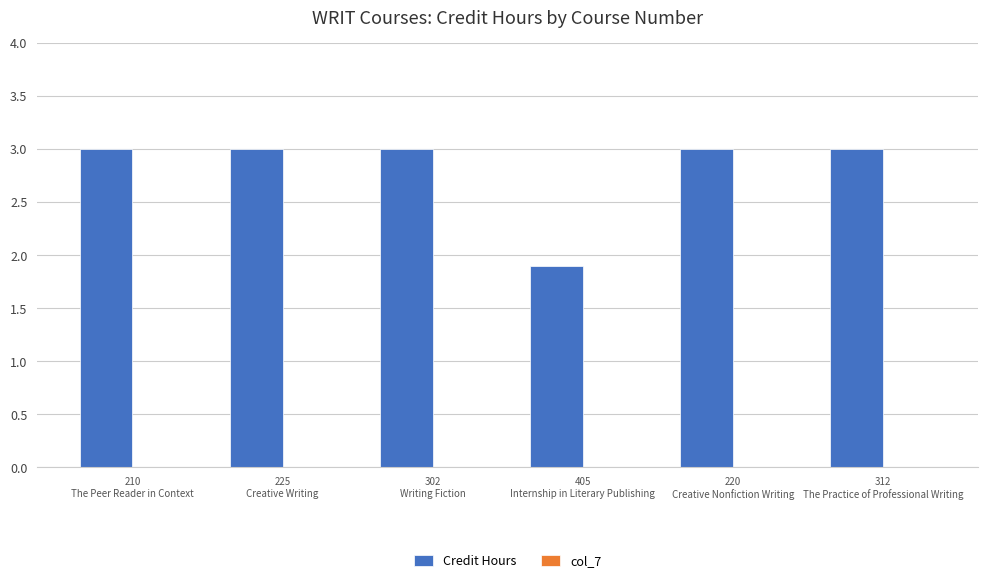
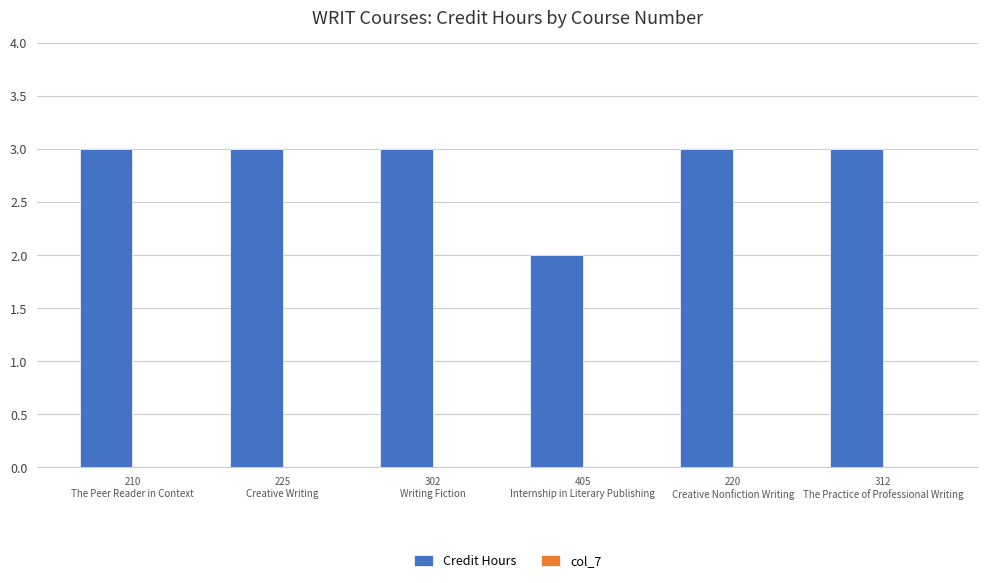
  {
    "Credit Hours": {
      "210 The Peer Reader in Context": 3.0,
      "225 Creative Writing": 3.0,
      "302 Writing Fiction": 3.0,
-     "405 Internship in Literary Publishing": 1.9,
+     "405 Internship in Literary Publishing": 2.0,
      "220 Creative Nonfiction Writing": 3.0,
      "312 The Practice of Professional Writing": 3.0
    },
    "col_7": {
      "210 The Peer Reader in Context": 0.0,
      "225 Creative Writing": 0.0,
      "302 Writing Fiction": 0.0,
      "405 Internship in Literary Publishing": 0.0,
      "220 Creative Nonfiction Writing": 0.0,
      "312 The Practice of Professional Writing": 0.0
    }
  }
